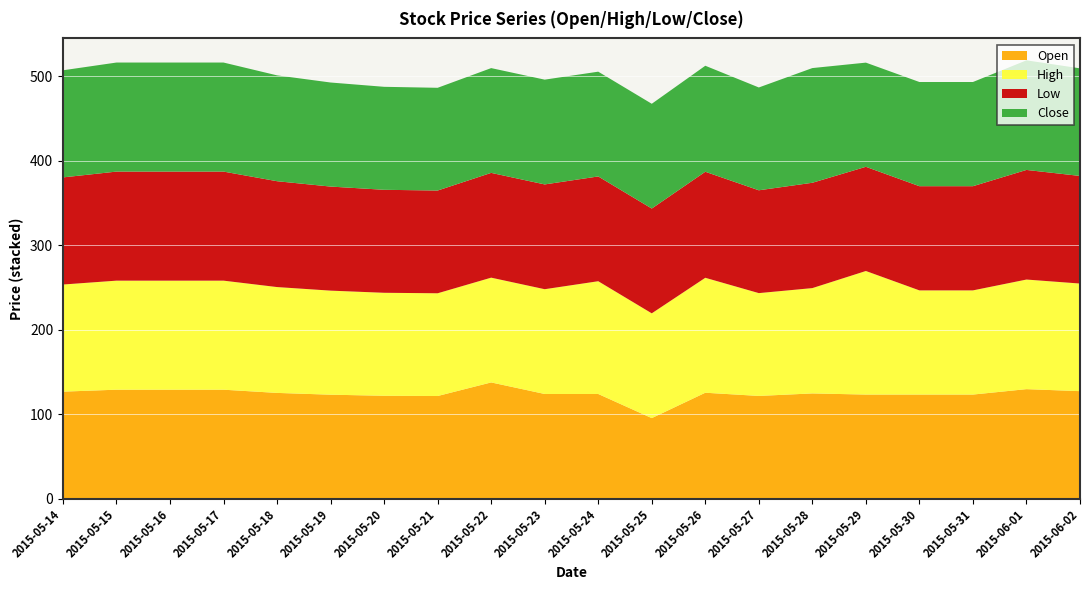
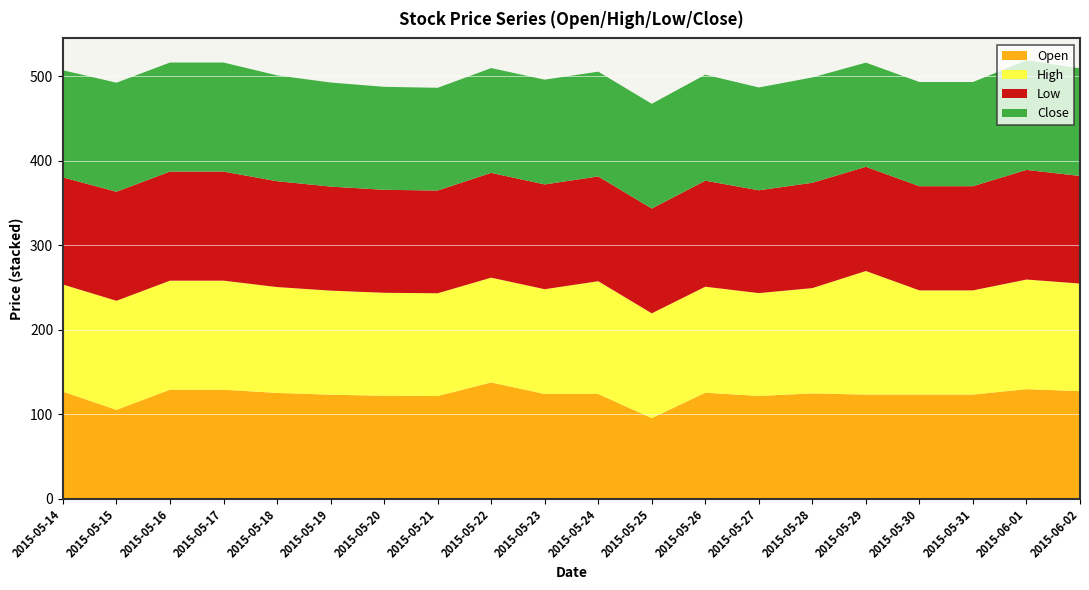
  {
    "Open": {
      "2015-05-14": 130,
-     "2015-05-15": 130,
+     "2015-05-15": 110,
      "2015-05-16": 130,
      "2015-05-17": 130,
      "2015-05-18": 130,
      "2015-05-19": 120,
      "2015-05-20": 120,
      "2015-05-21": 120,
      "2015-05-22": 140,
      "2015-05-23": 120,
      "2015-05-24": 120,
      "2015-05-25": 100,
      "2015-05-26": 130,
      "2015-05-27": 120,
      "2015-05-28": 120,
      "2015-05-29": 120,
      "2015-05-30": 120,
      "2015-05-31": 120,
      "2015-06-01": 130,
      "2015-06-02": 130
    },
    "High": {
      "2015-05-14": 130,
      "2015-05-15": 130,
      "2015-05-16": 130,
      "2015-05-17": 130,
      "2015-05-18": 130,
      "2015-05-19": 120,
      "2015-05-20": 120,
      "2015-05-21": 120,
      "2015-05-22": 120,
      "2015-05-23": 120,
      "2015-05-24": 130,
      "2015-05-25": 120,
-     "2015-05-26": 140,
+     "2015-05-26": 130,
      "2015-05-27": 120,
      "2015-05-28": 120,
      "2015-05-29": 150,
      "2015-05-30": 120,
      "2015-05-31": 120,
      "2015-06-01": 130,
      "2015-06-02": 130
    },
    "Low": {
      "2015-05-14": 130,
      "2015-05-15": 130,
      "2015-05-16": 130,
      "2015-05-17": 130,
      "2015-05-18": 130,
      "2015-05-19": 120,
      "2015-05-20": 120,
      "2015-05-21": 120,
      "2015-05-22": 120,
      "2015-05-23": 120,
      "2015-05-24": 120,
      "2015-05-25": 120,
      "2015-05-26": 130,
      "2015-05-27": 120,
      "2015-05-28": 120,
      "2015-05-29": 120,
      "2015-05-30": 120,
      "2015-05-31": 120,
      "2015-06-01": 130,
      "2015-06-02": 130
    },
    "Close": {
      "2015-05-14": 130,
      "2015-05-15": 130,
      "2015-05-16": 130,
      "2015-05-17": 130,
      "2015-05-18": 130,
      "2015-05-19": 120,
      "2015-05-20": 120,
      "2015-05-21": 120,
      "2015-05-22": 120,
      "2015-05-23": 120,
      "2015-05-24": 120,
      "2015-05-25": 120,
      "2015-05-26": 130,
      "2015-05-27": 120,
-     "2015-05-28": 140,
+     "2015-05-28": 120,
      "2015-05-29": 120,
      "2015-05-30": 120,
      "2015-05-31": 120,
      "2015-06-02": 130
    }
  }
